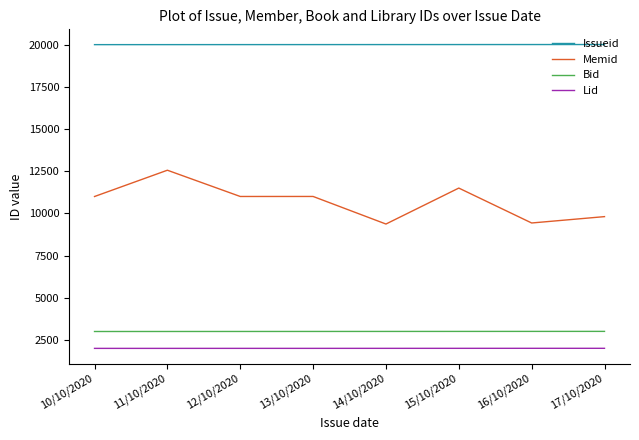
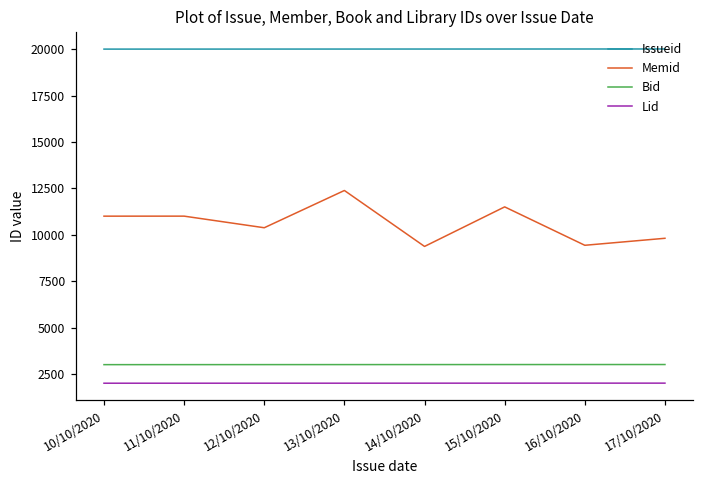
  {
    "Issueid": {
      "10/10/2020": 20000,
      "11/10/2020": 20000,
      "12/10/2020": 20000,
      "13/10/2020": 20000,
      "14/10/2020": 20000,
      "15/10/2020": 20000,
      "16/10/2020": 20000,
      "17/10/2020": 20000
    },
    "Memid": {
      "10/10/2020": 11000,
-     "11/10/2020": 12600,
-     "12/10/2020": 11000,
-     "13/10/2020": 11000,
+     "11/10/2020": 11000,
+     "12/10/2020": 10400,
+     "13/10/2020": 12400,
      "14/10/2020": 9400,
      "15/10/2020": 11500,
      "16/10/2020": 9400,
      "17/10/2020": 9800
    },
    "Bid": {
      "10/10/2020": 3000,
      "11/10/2020": 3000,
      "12/10/2020": 3000,
      "13/10/2020": 3000,
      "14/10/2020": 3000,
      "15/10/2020": 3000,
      "16/10/2020": 3000,
      "17/10/2020": 3000
    },
    "Lid": {
      "10/10/2020": 2000,
      "11/10/2020": 2000,
      "12/10/2020": 2000,
      "13/10/2020": 2000,
      "14/10/2020": 2000,
      "15/10/2020": 2000,
      "16/10/2020": 2000,
      "17/10/2020": 2000
    }
  }
